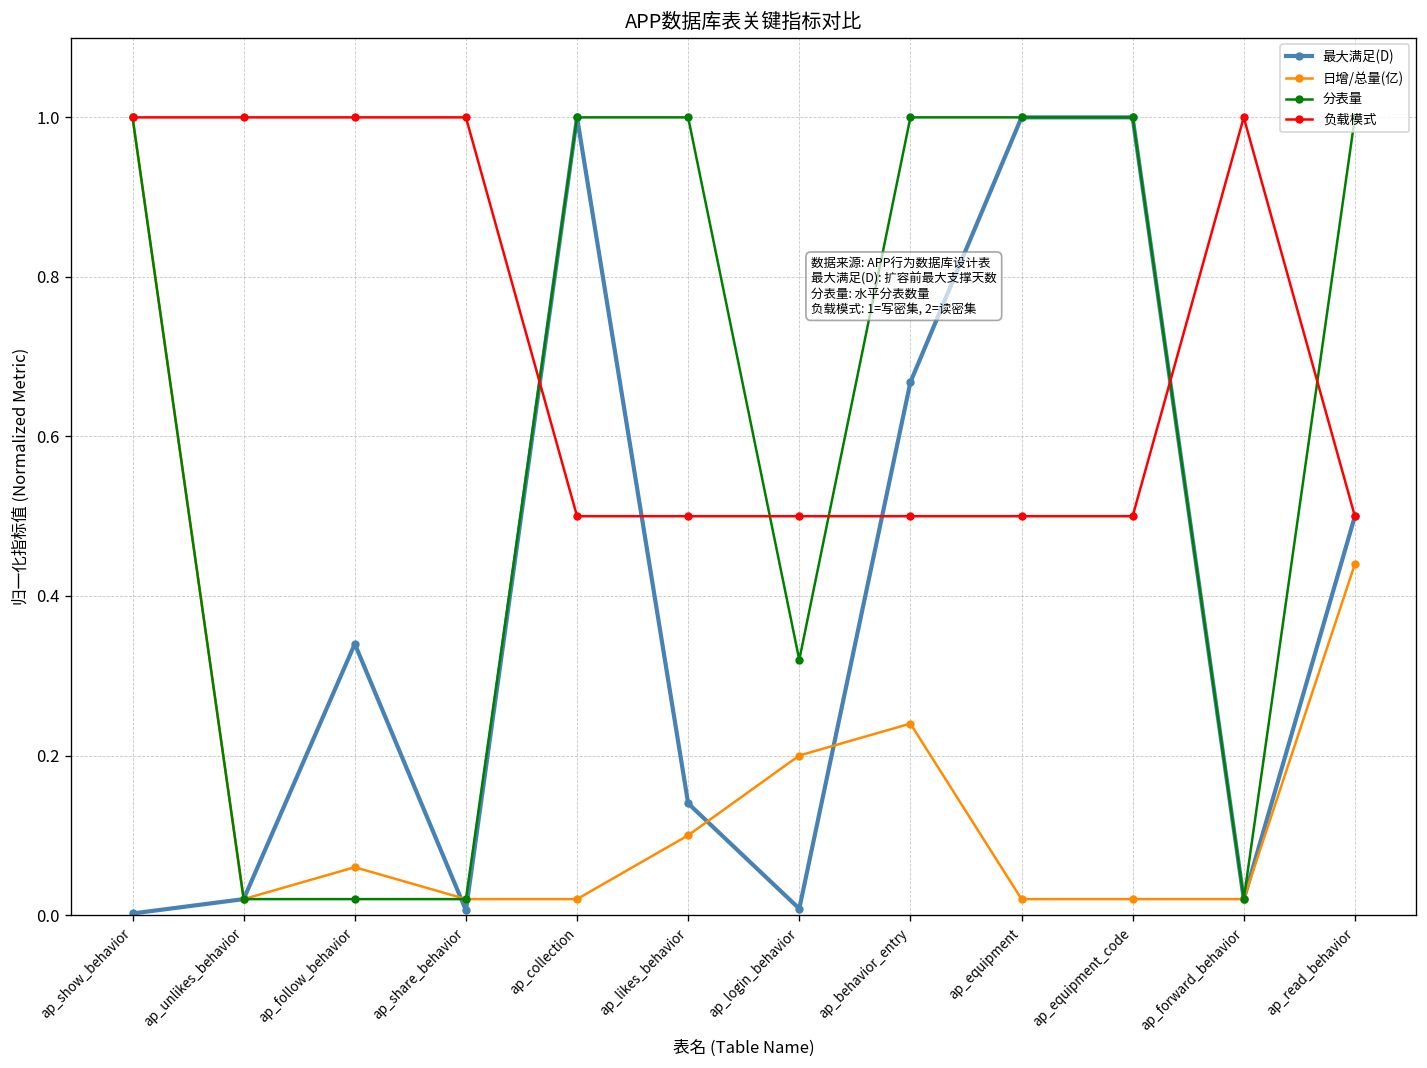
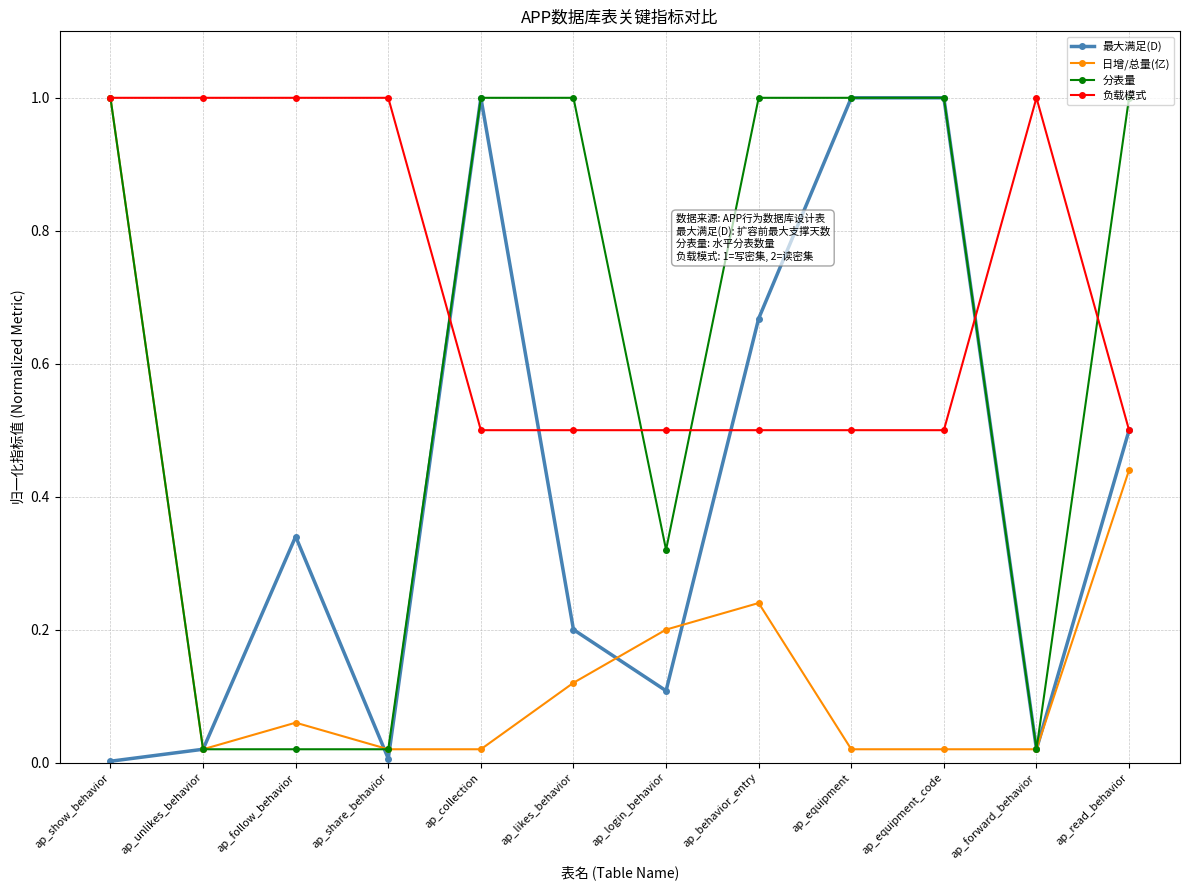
  {
    "最大满足(D)": {
      "ap_show_behavior": 0.00,
      "ap_follow_behavior": 0.34,
      "ap_share_behavior": 0.01,
-     "ap_likes_behavior": 0.14,
-     "ap_login_behavior": 0.01,
+     "ap_likes_behavior": 0.20,
+     "ap_login_behavior": 0.11,
      "ap_behavior_entry": 0.67
    },
    "日增/总量(亿)": {
      "ap_follow_behavior": 0.06,
      "ap_collection": 0.02,
-     "ap_likes_behavior": 0.10,
+     "ap_likes_behavior": 0.12,
      "ap_login_behavior": 0.20,
      "ap_behavior_entry": 0.24,
      "ap_equipment": 0.02,
      "ap_equipment_code": 0.02,
      "ap_read_behavior": 0.44
    },
    "分表量": {
      "ap_follow_behavior": 0.02,
      "ap_likes_behavior": 1.00,
      "ap_login_behavior": 0.32,
      "ap_behavior_entry": 1.00
    },
    "负载模式": {
      "ap_unlikes_behavior": 1.00,
      "ap_follow_behavior": 1.00,
      "ap_share_behavior": 1.00,
      "ap_collection": 0.50,
      "ap_likes_behavior": 0.50,
      "ap_login_behavior": 0.50,
      "ap_behavior_entry": 0.50,
      "ap_equipment": 0.50,
      "ap_equipment_code": 0.50,
      "ap_forward_behavior": 1.00
    }
  }
